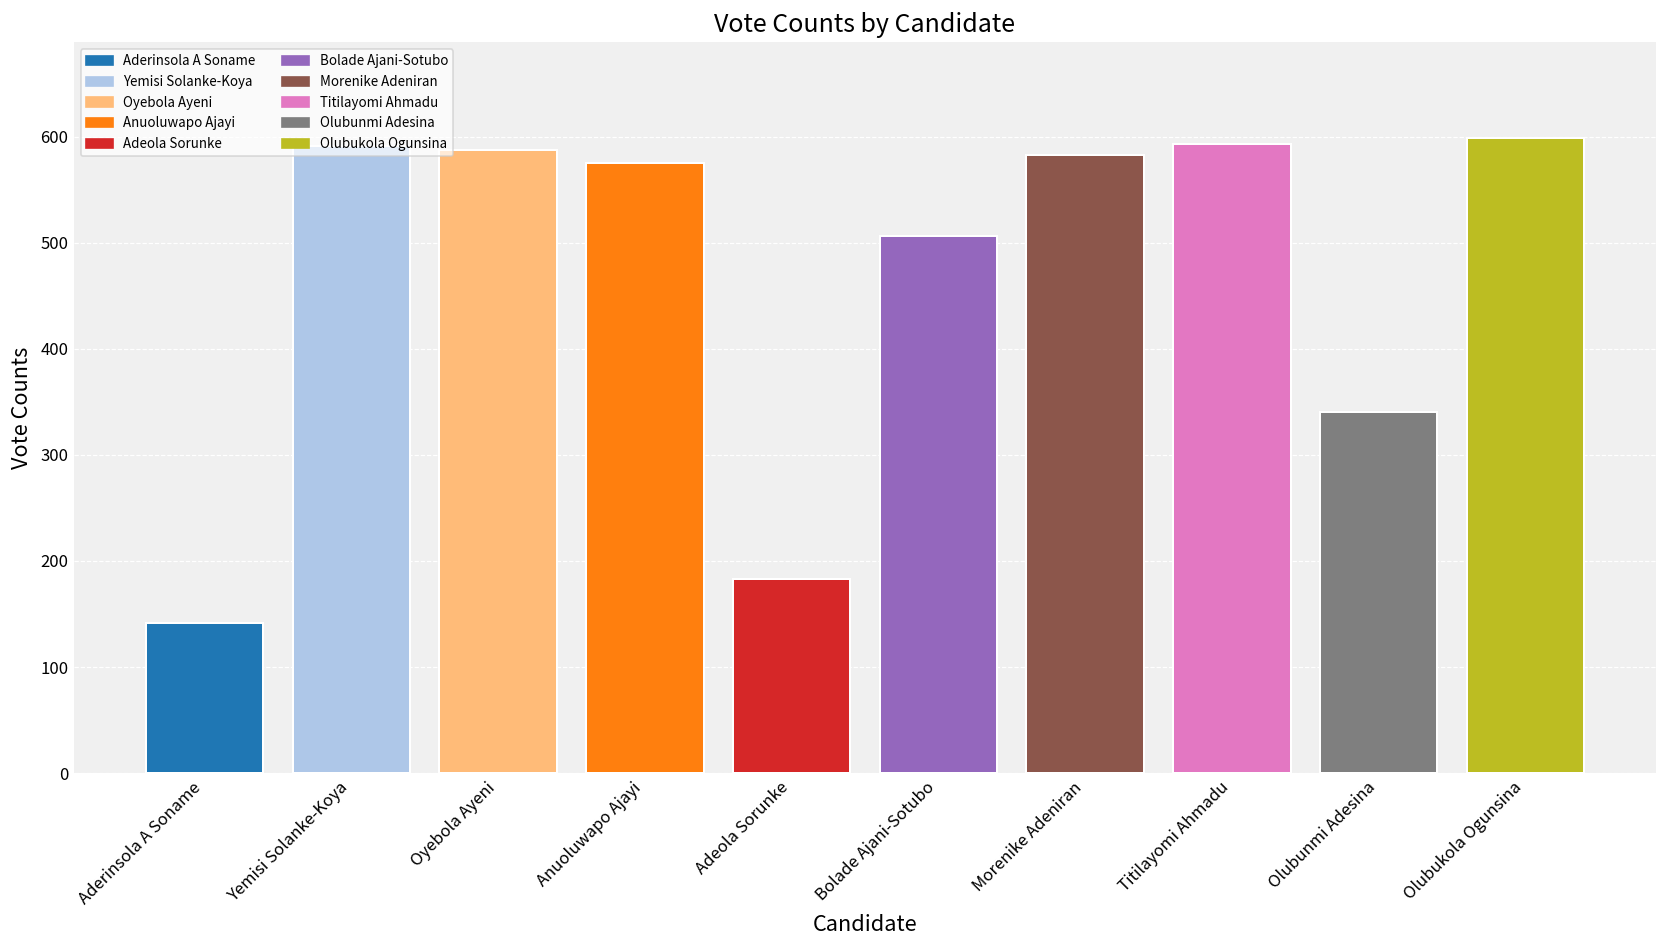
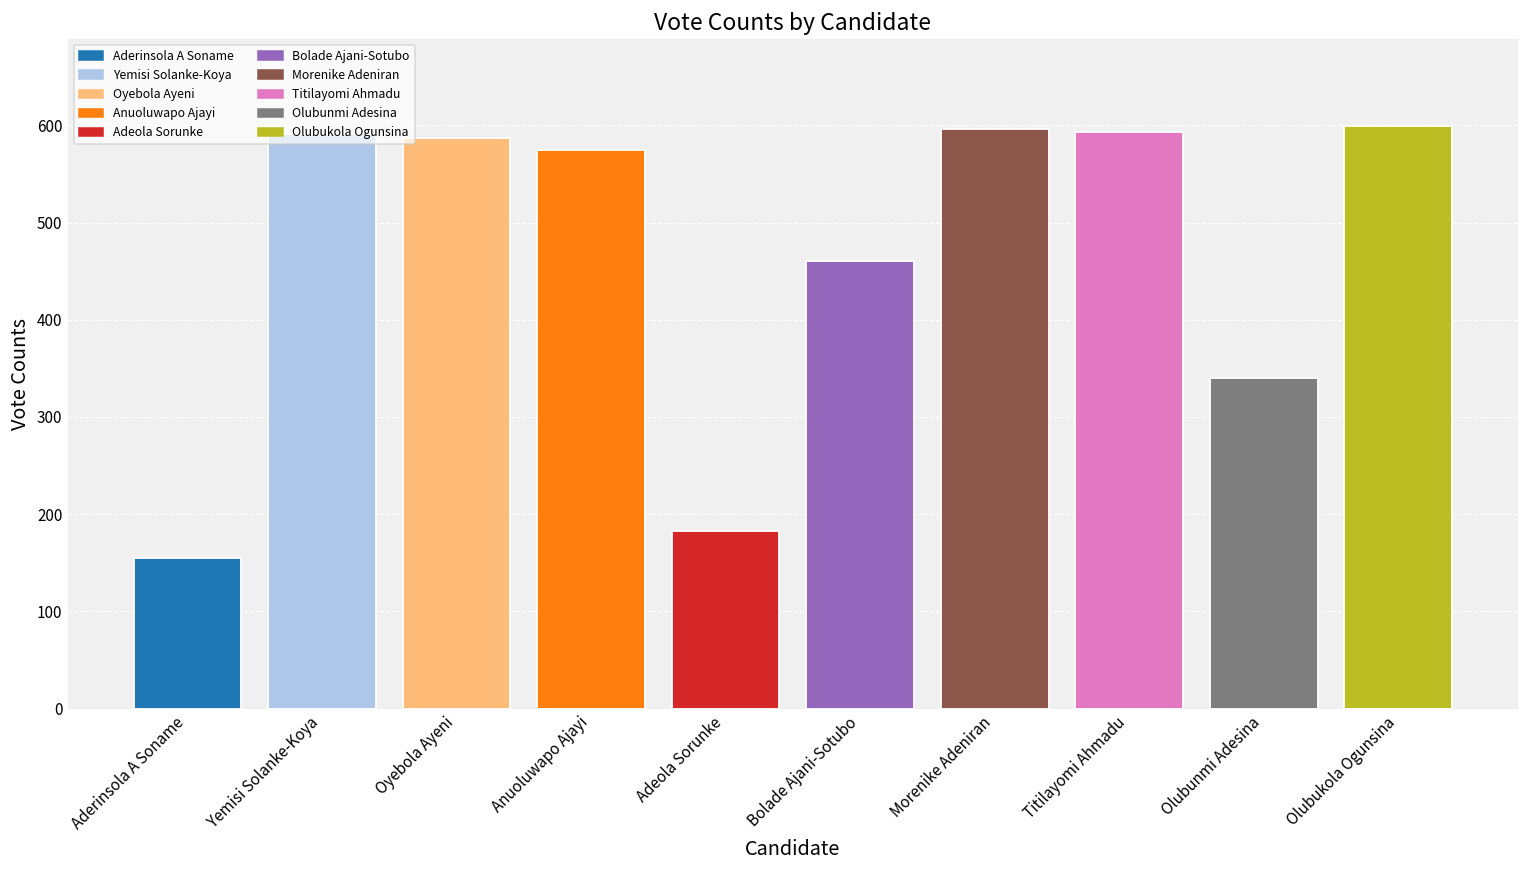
  {
-   "Aderinsola A Soname": 140,
+   "Aderinsola A Soname": 160,
    "Oyebola Ayeni": 590,
    "Anuoluwapo Ajayi": 580,
    "Adeola Sorunke": 180,
-   "Bolade Ajani-Sotubo": 510,
-   "Morenike Adeniran": 580,
+   "Bolade Ajani-Sotubo": 460,
+   "Morenike Adeniran": 600,
    "Titilayomi Ahmadu": 590,
    "Olubunmi Adesina": 340,
    "Olubukola Ogunsina": 600
  }
